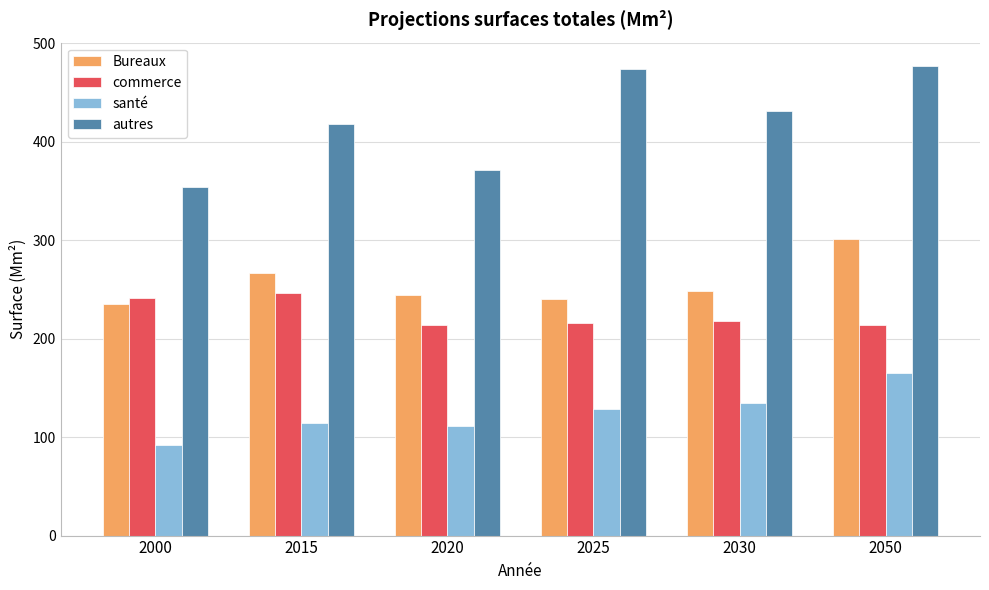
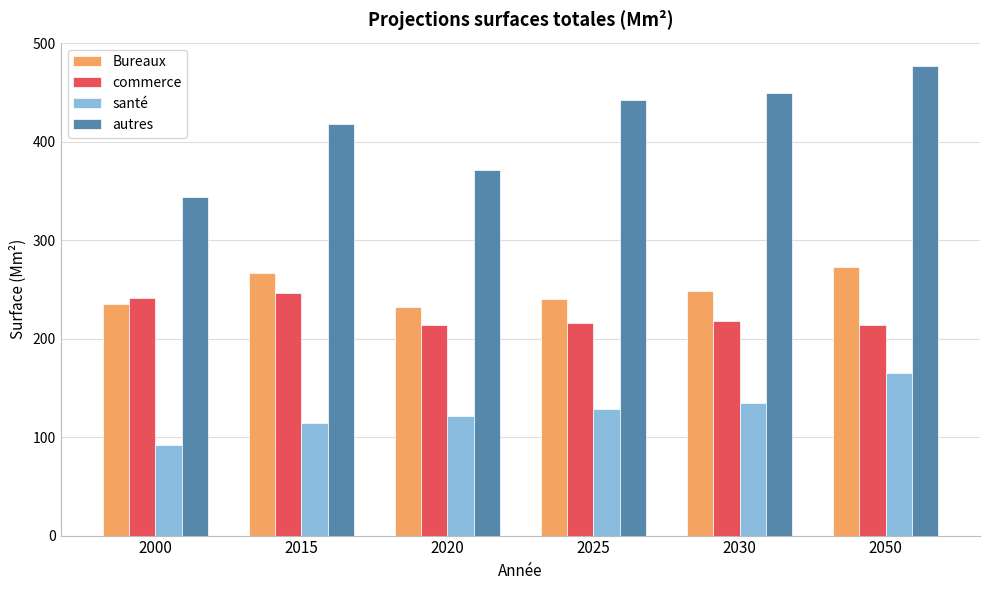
  {
    "Bureaux": {
      "2000": 240,
      "2015": 270,
-     "2020": 240,
+     "2020": 230,
      "2025": 240,
      "2030": 250,
-     "2050": 300
+     "2050": 270
    },
    "commerce": {
      "2000": 240,
      "2015": 250,
      "2020": 210,
      "2025": 220,
      "2030": 220,
      "2050": 210
    },
    "santé": {
      "2000": 90,
      "2015": 110,
-     "2020": 110,
+     "2020": 120,
      "2025": 130,
      "2030": 140,
      "2050": 170
    },
    "autres": {
-     "2000": 350,
+     "2000": 340,
      "2015": 420,
      "2020": 370,
-     "2025": 470,
-     "2030": 430,
+     "2025": 440,
+     "2030": 450,
      "2050": 480
    }
  }
